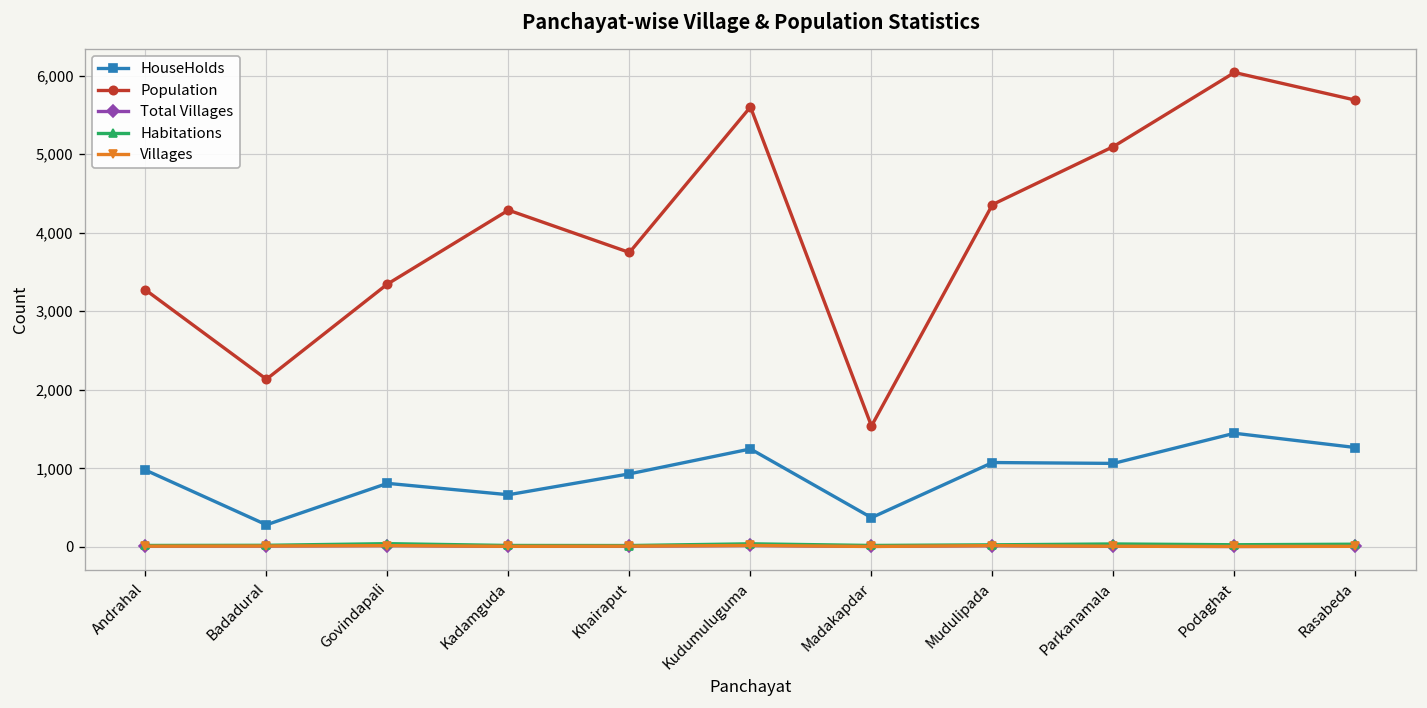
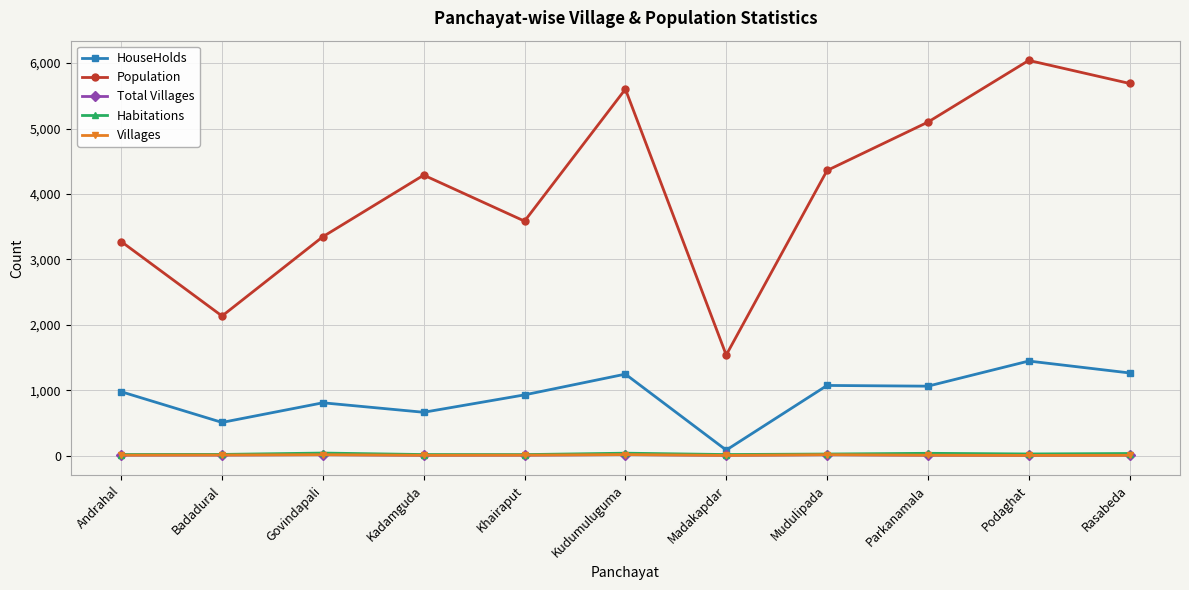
  {
    "HouseHolds": {
      "Andrahal": "1,000",
-     "Badadural": "300",
+     "Badadural": "500",
      "Govindapali": "800",
      "Kadamguda": "700",
      "Khairaput": "900",
      "Kudumuluguma": "1,200",
-     "Madakapdar": "400",
+     "Madakapdar": "100",
      "Mudulipada": "1,100",
      "Parkanamala": "1,100",
      "Podaghat": "1,400",
      "Rasabeda": "1,300"
    },
    "Population": {
      "Andrahal": "3,300",
      "Badadural": "2,100",
      "Govindapali": "3,300",
      "Kadamguda": "4,300",
-     "Khairaput": "3,700",
+     "Khairaput": "3,600",
      "Kudumuluguma": "5,600",
      "Madakapdar": "1,500",
      "Mudulipada": "4,400",
      "Parkanamala": "5,100",
      "Podaghat": "6,000",
      "Rasabeda": "5,700"
    }
  }
